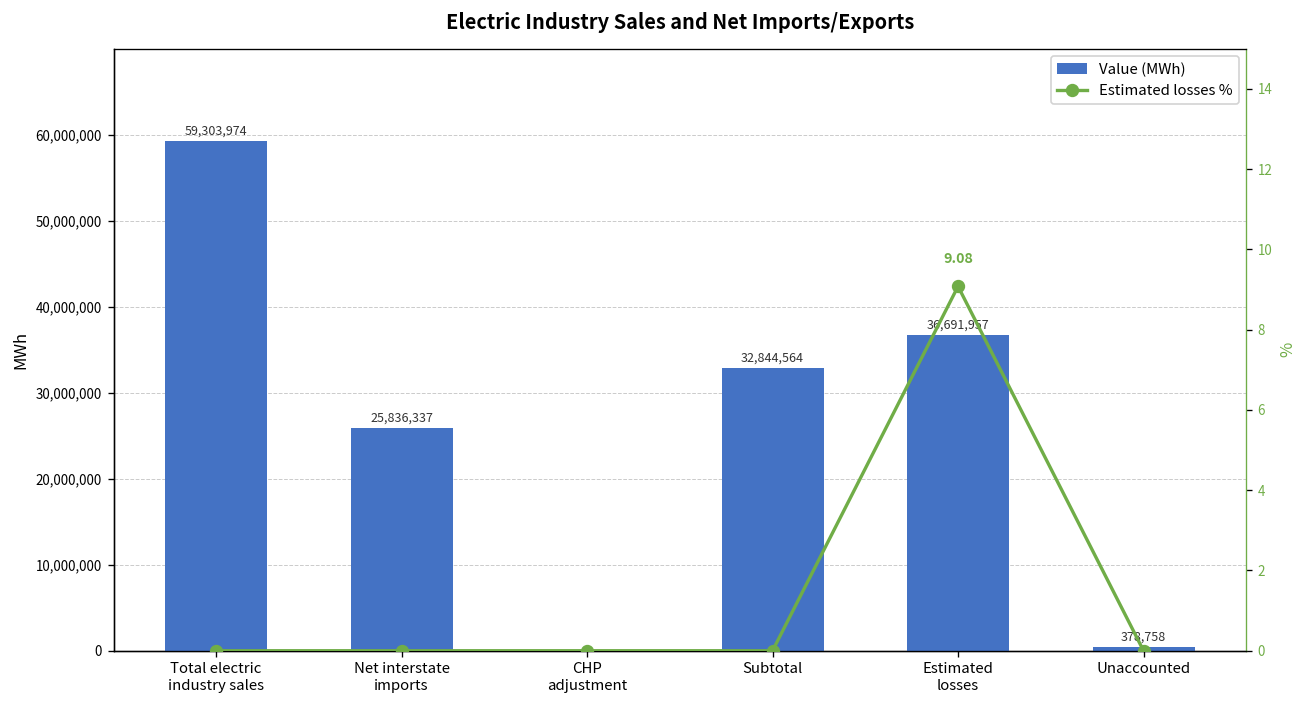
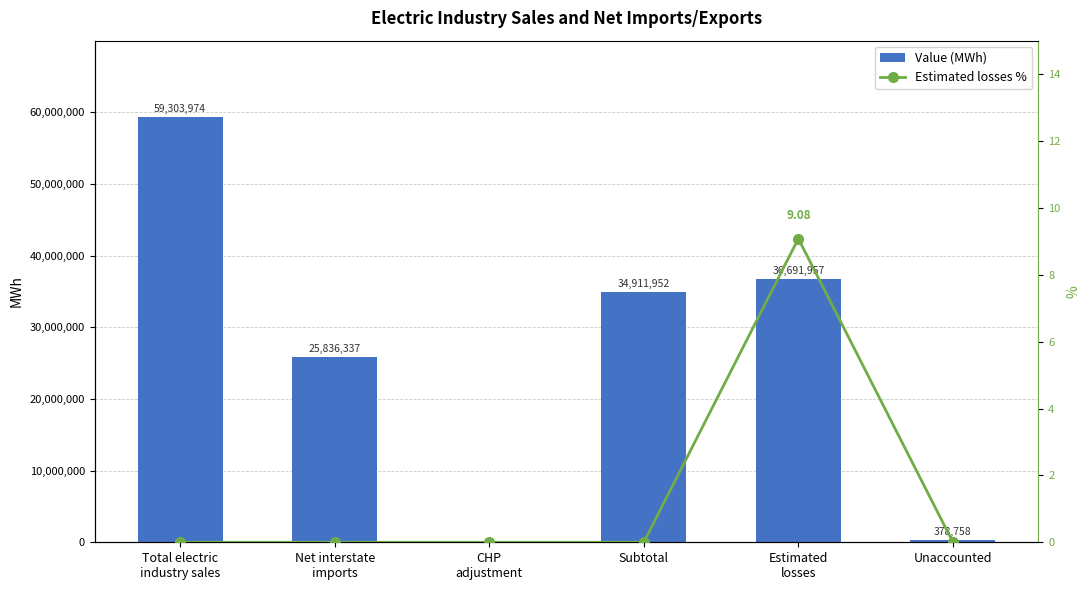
  {
    "Value (MWh)": {
      "Total electric industry sales": "59,303,974",
      "Net interstate imports": "25,836,337",
-     "Subtotal": "32,844,564",
+     "Subtotal": "34,911,952",
      "Estimated losses": "36,691,957",
      "Unaccounted": "378,758"
    },
    "Estimated losses %": {
      "Estimated losses": "9.08"
    }
  }
